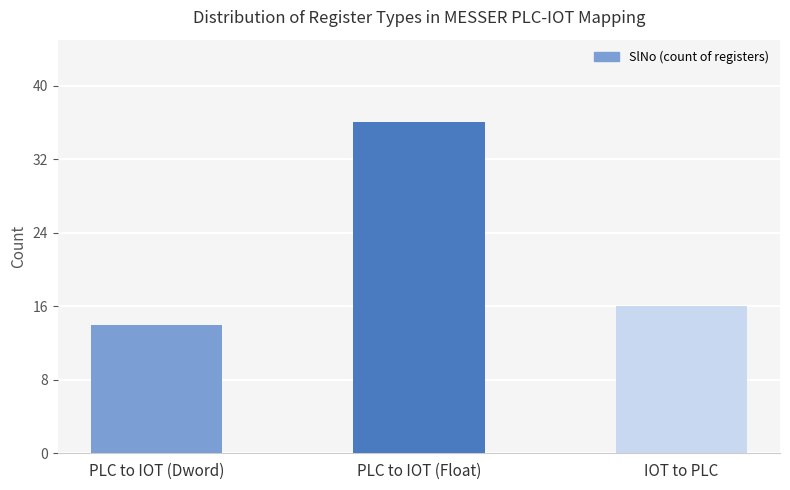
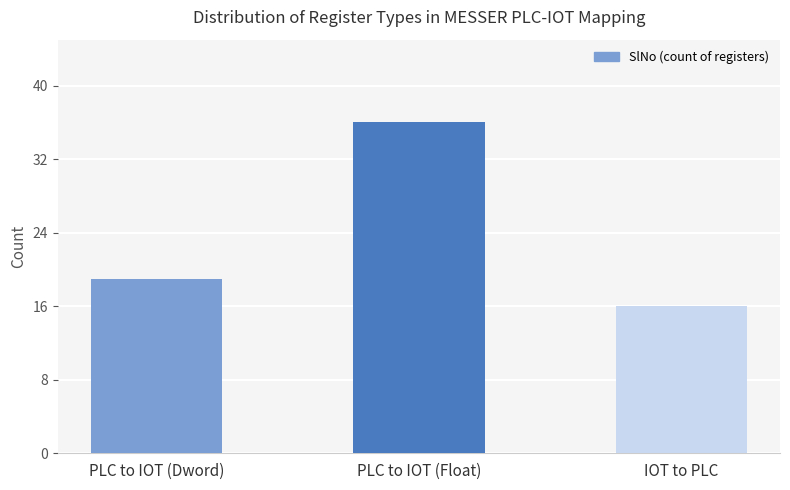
  {
-   "PLC to IOT (Dword)": 14,
+   "PLC to IOT (Dword)": 19,
    "PLC to IOT (Float)": 36,
    "IOT to PLC": 16
  }
